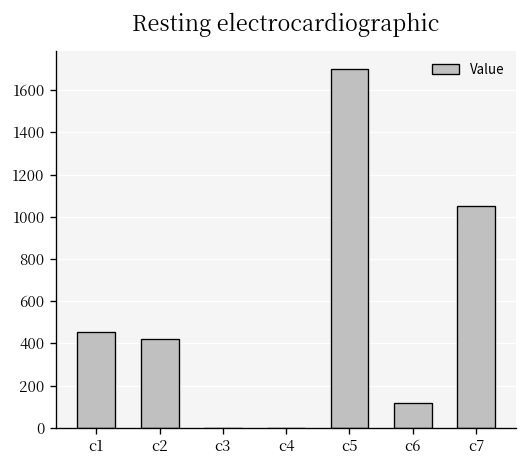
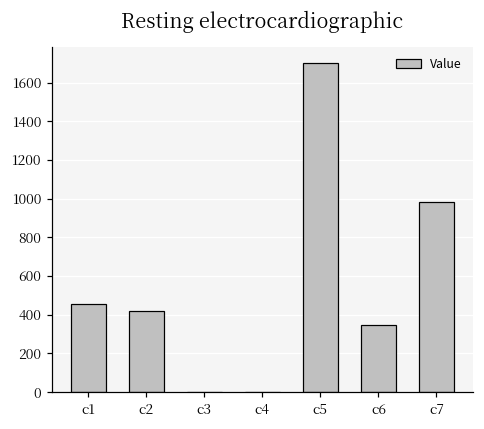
  {
    "c1": 450,
    "c2": 420,
    "c5": 1700,
-   "c6": 120,
-   "c7": 1050
+   "c6": 350,
+   "c7": 980
  }
